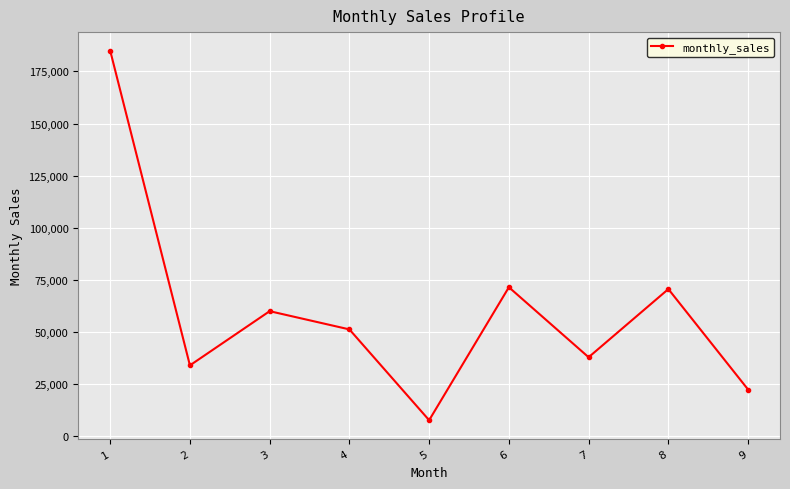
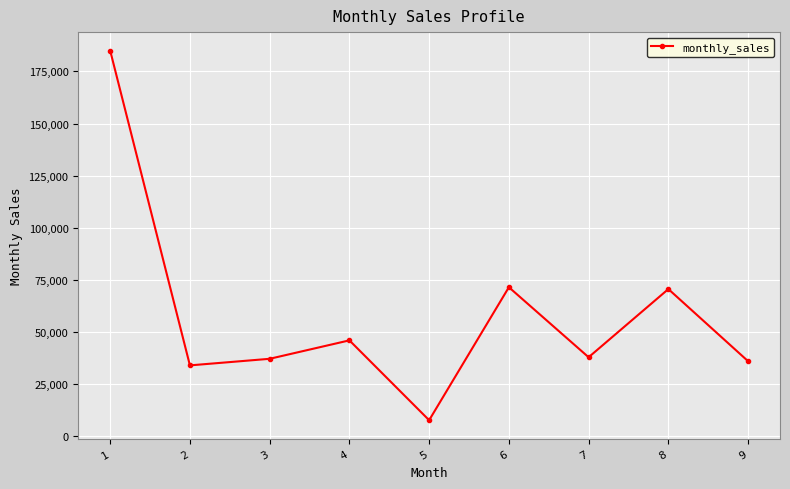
  {
    "1": "185,000",
    "2": "34,000",
-   "3": "60,000",
-   "4": "51,000",
+   "3": "37,000",
+   "4": "46,000",
    "5": "8,000",
    "6": "71,000",
    "7": "38,000",
    "8": "71,000",
-   "9": "22,000"
+   "9": "36,000"
  }
